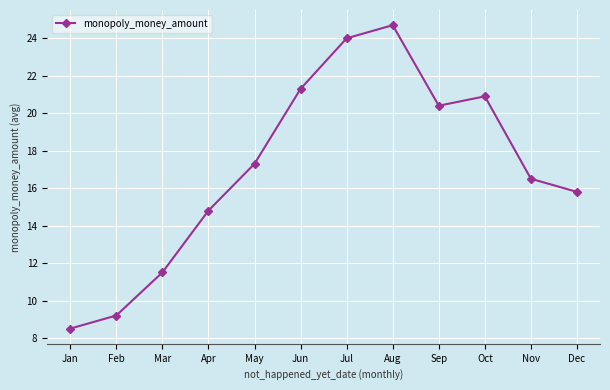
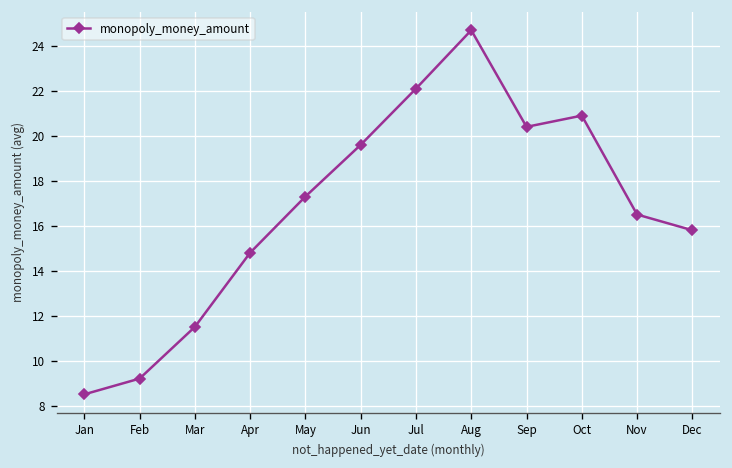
  {
    "Jan": 8.5,
    "Feb": 9.2,
    "Mar": 11.5,
    "Apr": 14.8,
    "May": 17.3,
-   "Jun": 21.3,
-   "Jul": 24.0,
+   "Jun": 19.6,
+   "Jul": 22.1,
    "Aug": 24.7,
    "Sep": 20.4,
    "Oct": 20.9,
    "Nov": 16.5,
    "Dec": 15.8
  }
